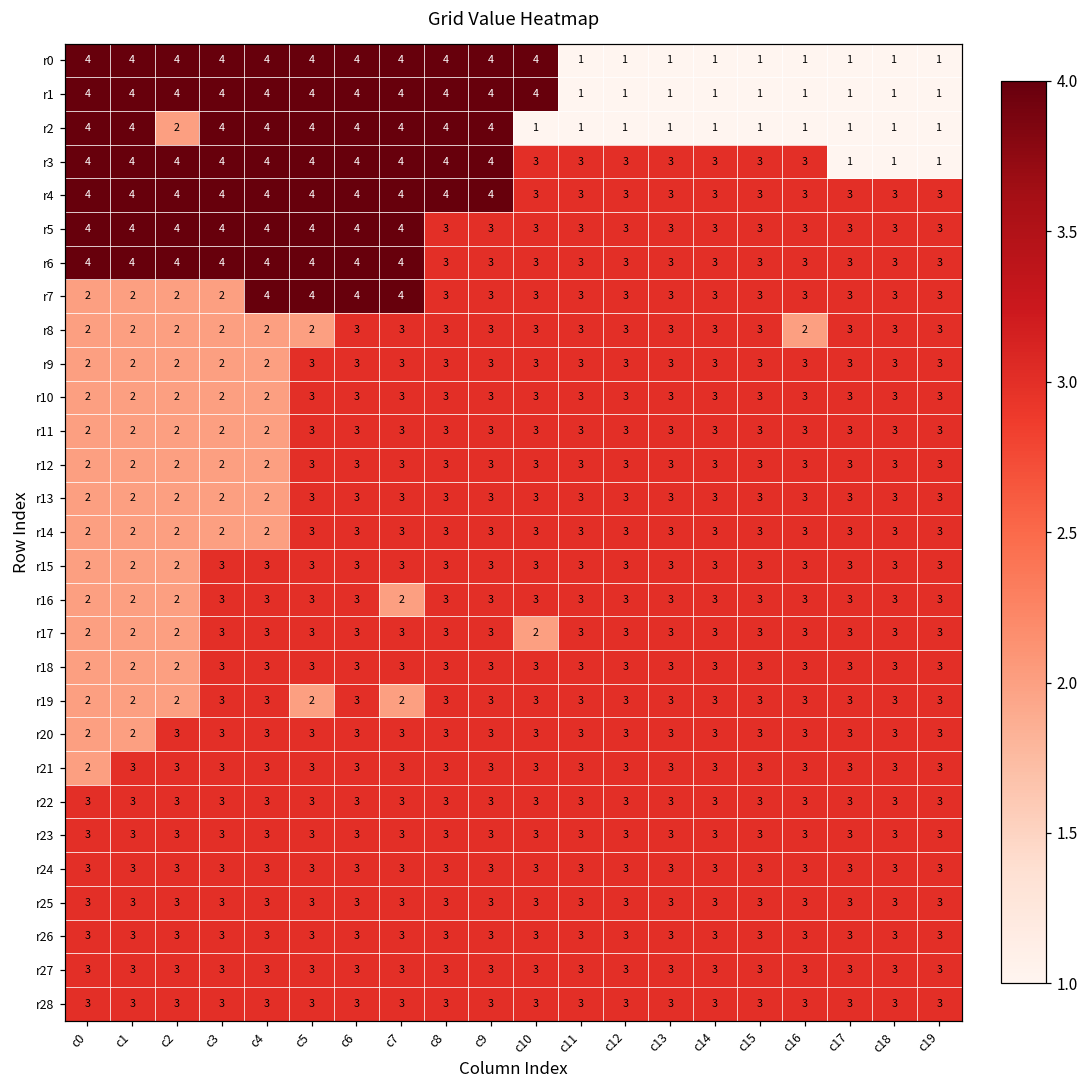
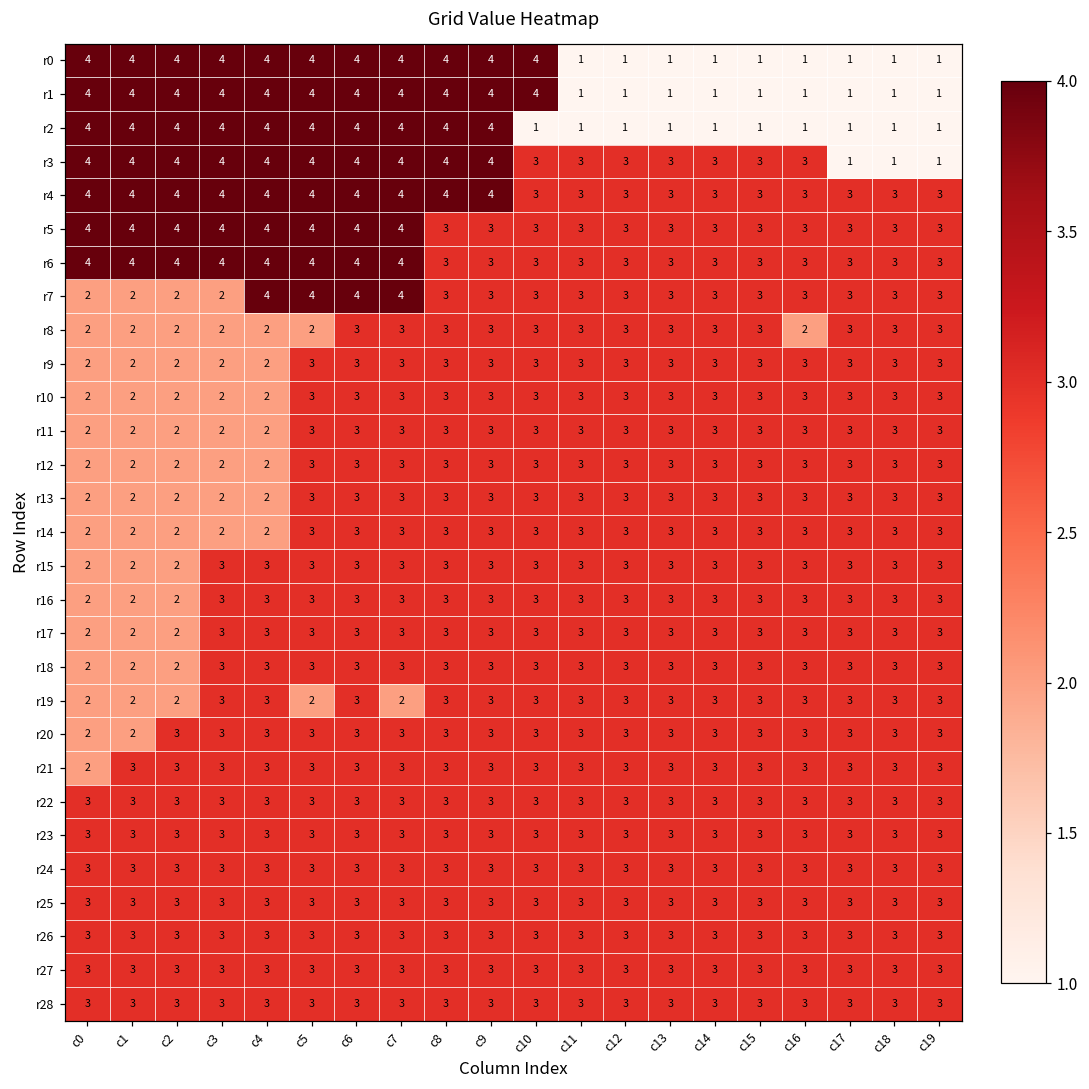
  {
    "r2": {
      "c0": 4,
      "c1": 4,
-     "c2": 2,
+     "c2": 4,
      "c3": 4,
      "c4": 4,
      "c5": 4,
      "c6": 4,
      "c7": 4,
      "c8": 4,
      "c9": 4,
      "c10": 1,
      "c11": 1,
      "c12": 1,
      "c13": 1,
      "c14": 1,
      "c15": 1,
      "c16": 1,
      "c17": 1,
      "c18": 1,
      "c19": 1
    },
    "r16": {
      "c0": 2,
      "c1": 2,
      "c2": 2,
      "c3": 3,
      "c4": 3,
      "c5": 3,
      "c6": 3,
-     "c7": 2,
+     "c7": 3,
      "c8": 3,
      "c9": 3,
      "c10": 3,
      "c11": 3,
      "c12": 3,
      "c13": 3,
      "c14": 3,
      "c15": 3,
      "c16": 3,
      "c17": 3,
      "c18": 3,
      "c19": 3
    },
    "r17": {
      "c0": 2,
      "c1": 2,
      "c2": 2,
      "c3": 3,
      "c4": 3,
      "c5": 3,
      "c6": 3,
      "c7": 3,
      "c8": 3,
      "c9": 3,
-     "c10": 2,
+     "c10": 3,
      "c11": 3,
      "c12": 3,
      "c13": 3,
      "c14": 3,
      "c15": 3,
      "c16": 3,
      "c17": 3,
      "c18": 3,
      "c19": 3
    }
  }
